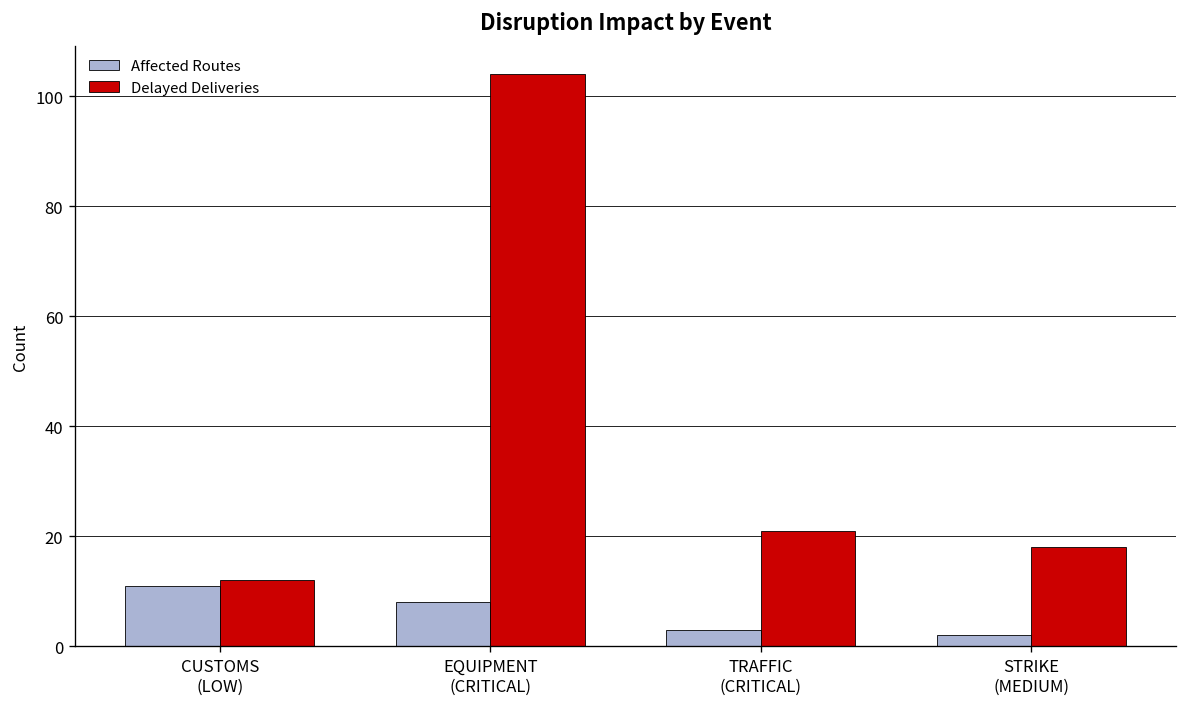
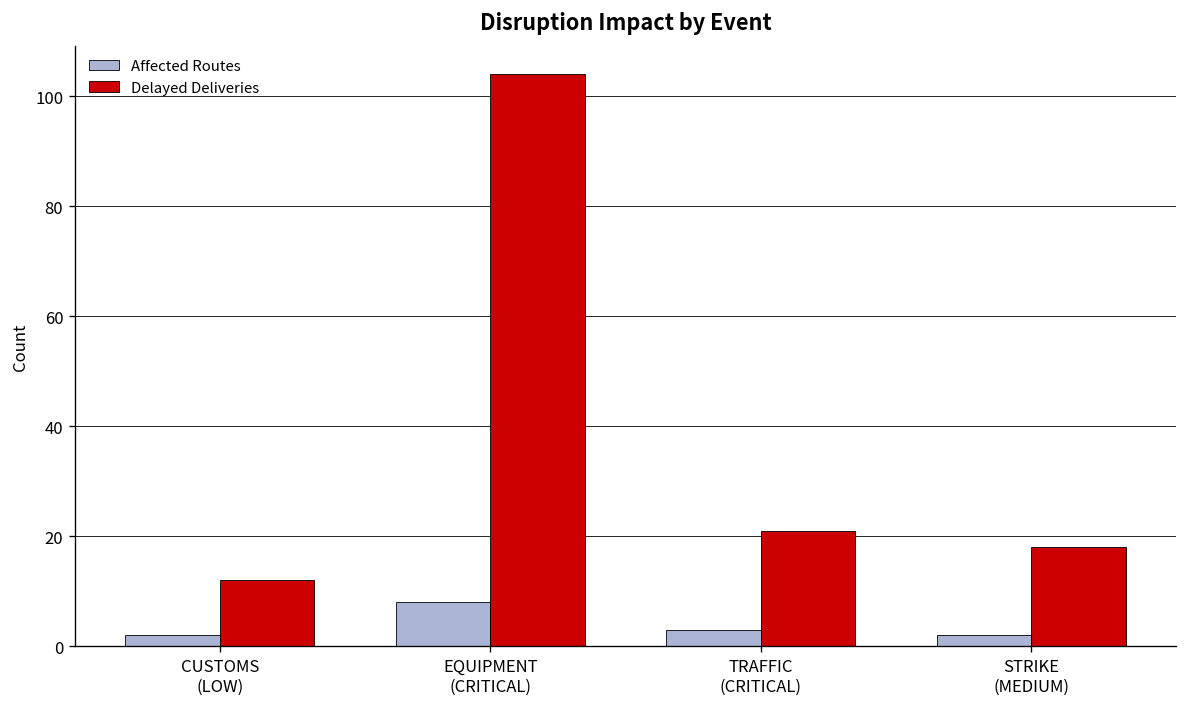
  {
    "Affected Routes": {
-     "CUSTOMS (LOW)": 11,
+     "CUSTOMS (LOW)": 2,
      "EQUIPMENT (CRITICAL)": 8,
      "TRAFFIC (CRITICAL)": 3,
      "STRIKE (MEDIUM)": 2
    },
    "Delayed Deliveries": {
      "CUSTOMS (LOW)": 12,
      "EQUIPMENT (CRITICAL)": 104,
      "TRAFFIC (CRITICAL)": 21,
      "STRIKE (MEDIUM)": 18
    }
  }
